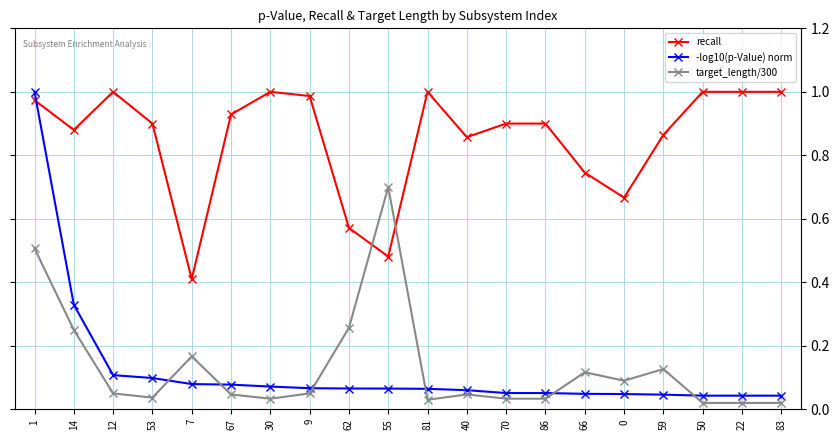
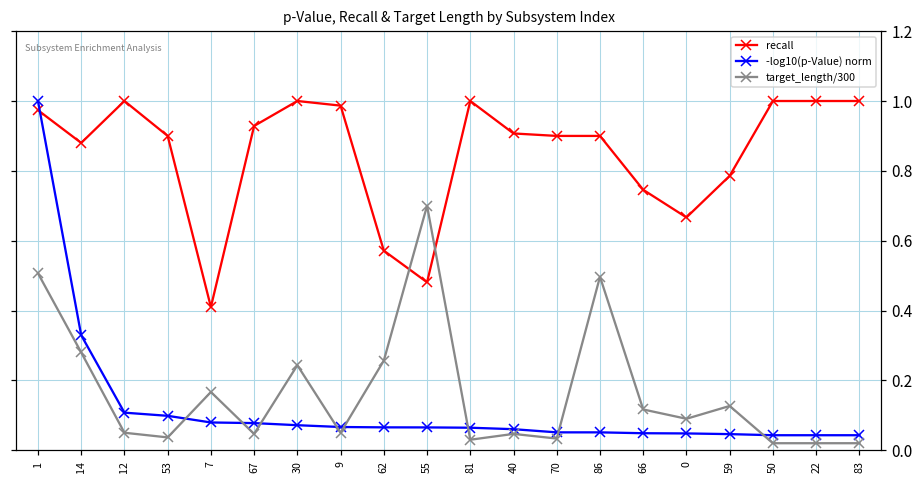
  {
    "recall": {
      "1": 0.97,
      "14": 0.88,
      "12": 1.00,
      "53": 0.90,
      "7": 0.41,
      "67": 0.93,
      "30": 1.00,
      "9": 0.99,
      "62": 0.57,
      "55": 0.48,
      "81": 1.00,
-     "40": 0.86,
+     "40": 0.91,
      "70": 0.90,
      "86": 0.90,
      "66": 0.75,
      "0": 0.67,
-     "59": 0.86,
+     "59": 0.79,
      "50": 1.00,
      "22": 1.00,
      "83": 1.00
    },
    "-log10(p-Value) norm": {
      "1": 1.00,
      "14": 0.33,
      "12": 0.11,
      "53": 0.10,
      "7": 0.08,
      "67": 0.08,
      "30": 0.07,
      "9": 0.07,
      "62": 0.07,
      "55": 0.07,
      "81": 0.06,
      "40": 0.06,
      "70": 0.05,
      "86": 0.05,
      "66": 0.05,
      "0": 0.05,
      "59": 0.05,
      "50": 0.04,
      "22": 0.04,
      "83": 0.04
    },
    "target_length/300": {
      "1": 0.51,
-     "14": 0.25,
+     "14": 0.28,
      "12": 0.05,
      "53": 0.04,
      "7": 0.17,
      "67": 0.05,
-     "30": 0.03,
+     "30": 0.24,
      "9": 0.05,
      "62": 0.26,
      "55": 0.70,
      "81": 0.03,
      "40": 0.05,
      "70": 0.03,
-     "86": 0.03,
+     "86": 0.50,
      "66": 0.12,
      "0": 0.09,
      "59": 0.13,
      "50": 0.02,
      "22": 0.02,
      "83": 0.02
    }
  }
